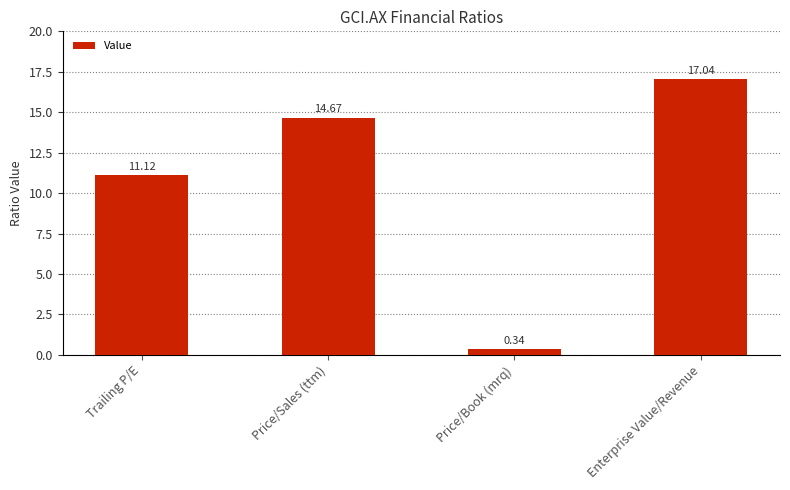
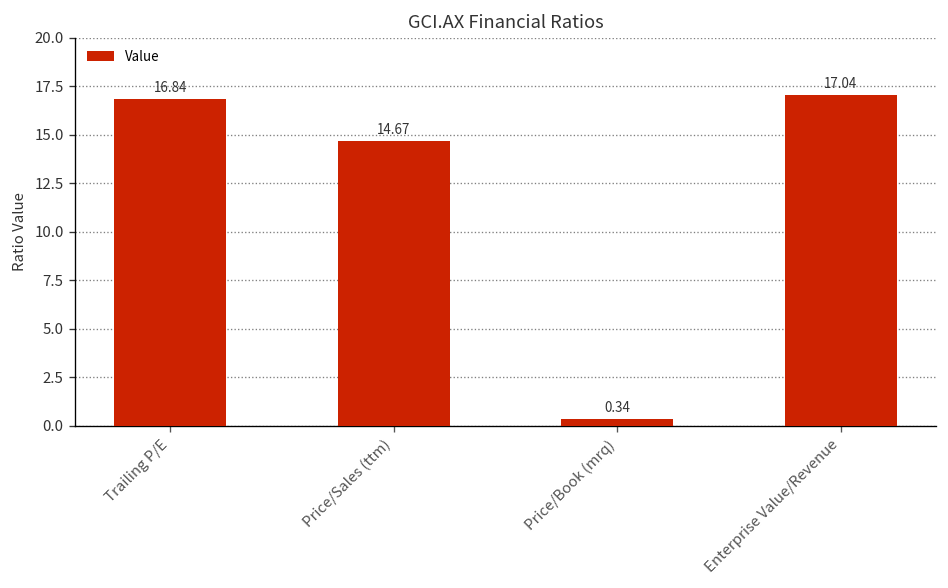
  {
-   "Trailing P/E": 11.12,
+   "Trailing P/E": 16.84,
    "Price/Sales (ttm)": 14.67,
    "Price/Book (mrq)": 0.34,
    "Enterprise Value/Revenue": 17.04
  }
